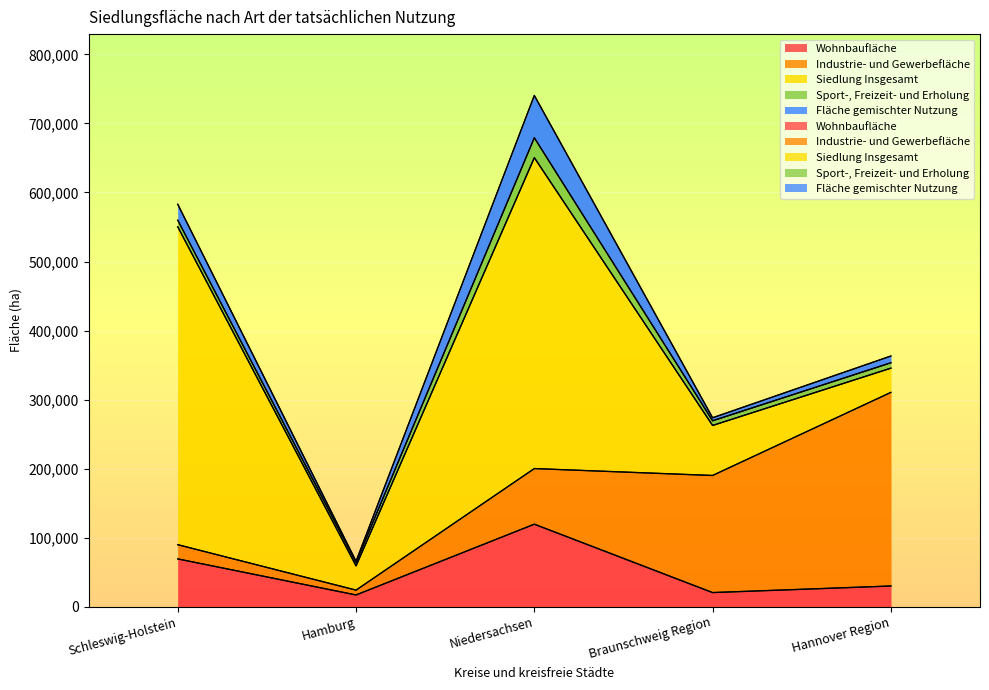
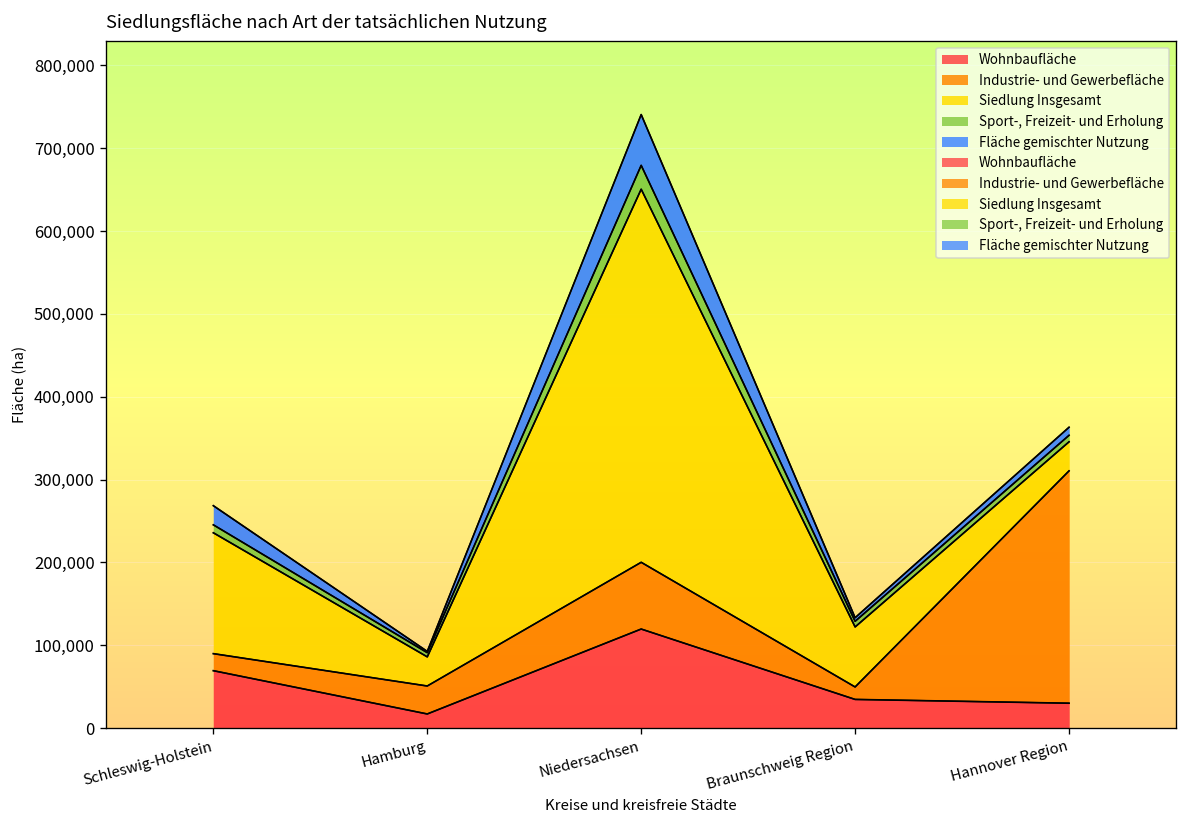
  {
    "Wohnbaufläche": {
      "Schleswig-Holstein": "70,000",
      "Hamburg": "20,000",
      "Niedersachsen": "120,000",
-     "Braunschweig Region": "20,000",
+     "Braunschweig Region": "30,000",
      "Hannover Region": "30,000"
    },
    "Industrie- und Gewerbefläche": {
      "Schleswig-Holstein": "20,000",
-     "Hamburg": "10,000",
+     "Hamburg": "30,000",
      "Niedersachsen": "80,000",
-     "Braunschweig Region": "170,000",
+     "Braunschweig Region": "20,000",
      "Hannover Region": "280,000"
    },
    "Siedlung Insgesamt": {
-     "Schleswig-Holstein": "460,000",
+     "Schleswig-Holstein": "150,000",
      "Hamburg": "40,000",
      "Niedersachsen": "450,000",
      "Braunschweig Region": "70,000",
      "Hannover Region": "40,000"
    },
    "Sport-, Freizeit- und Erholung": {
      "Schleswig-Holstein": "10,000",
      "Niedersachsen": "30,000",
      "Braunschweig Region": "10,000",
      "Hannover Region": "10,000"
    },
    "Fläche gemischter Nutzung": {
      "Schleswig-Holstein": "20,000",
      "Niedersachsen": "60,000",
      "Braunschweig Region": "0",
      "Hannover Region": "10,000"
    }
  }
